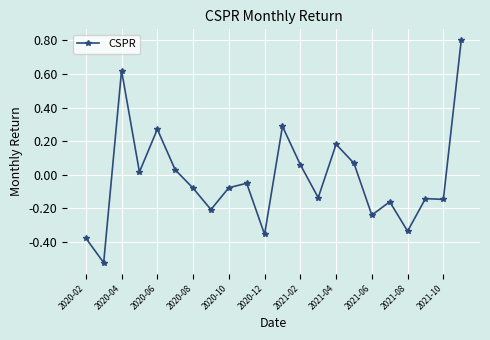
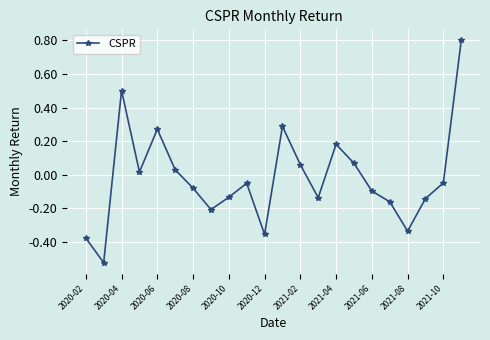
  {
    "2020-02": -0.38,
-   "2020-04": 0.62,
+   "2020-04": 0.50,
    "2020-06": 0.27,
    "2020-08": -0.08,
-   "2020-10": -0.08,
+   "2020-10": -0.13,
    "2020-12": -0.36,
    "2021-02": 0.06,
    "2021-04": 0.18,
-   "2021-06": -0.24,
+   "2021-06": -0.10,
    "2021-08": -0.34,
-   "2021-10": -0.15
+   "2021-10": -0.05
  }
